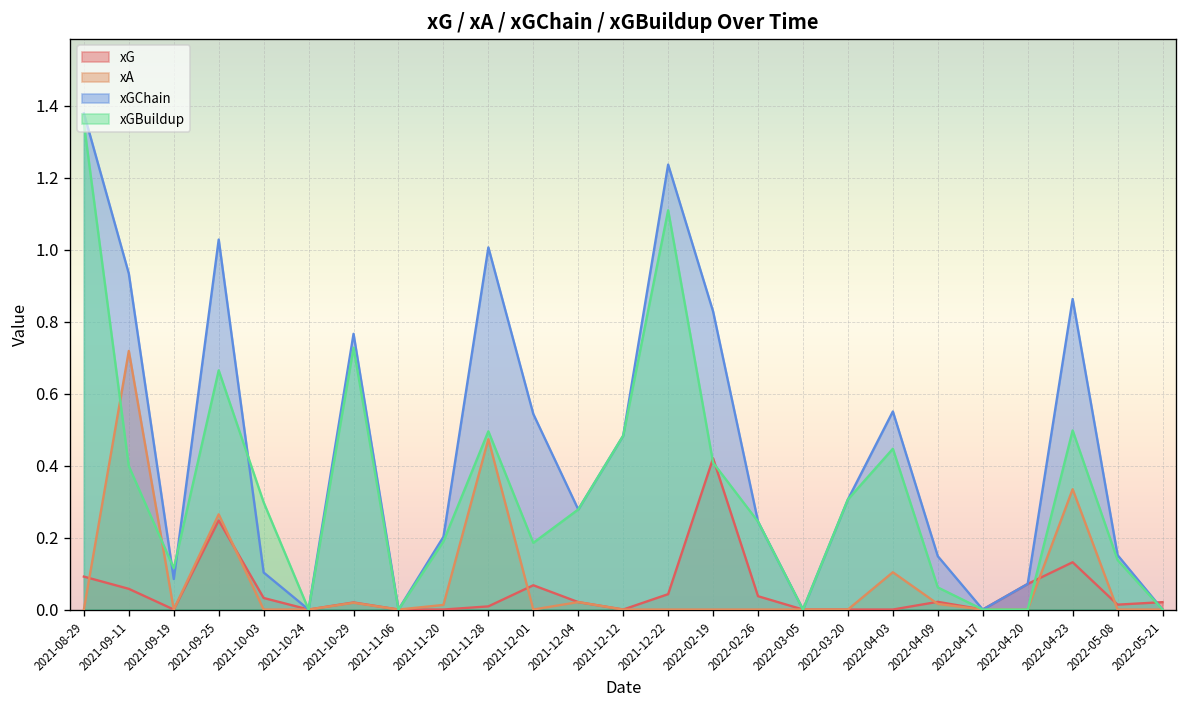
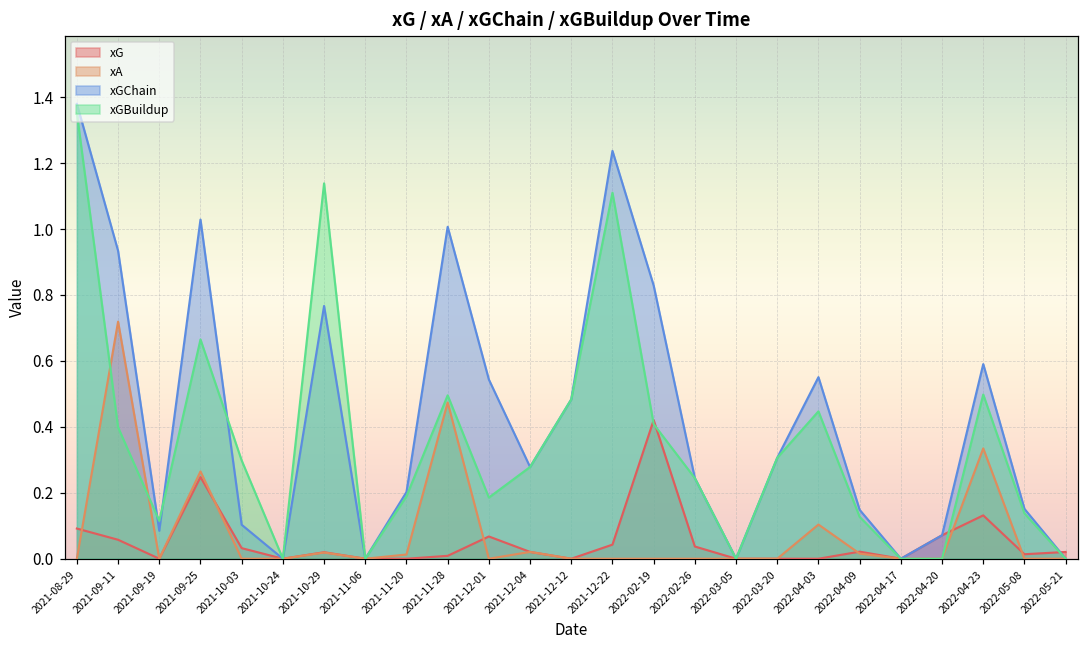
  {
    "xGChain": {
      "2021-09-11": 0.93,
      "2021-09-19": 0.08,
      "2021-09-25": 1.03,
      "2021-10-03": 0.10,
      "2021-10-29": 0.77,
      "2021-11-20": 0.20,
      "2021-11-28": 1.01,
      "2021-12-01": 0.54,
      "2021-12-22": 1.24,
      "2022-02-19": 0.83,
      "2022-04-03": 0.55,
      "2022-04-09": 0.15,
-     "2022-04-23": 0.86,
+     "2022-04-23": 0.59,
      "2022-05-08": 0.15
    },
    "xGBuildup": {
      "2021-09-11": 0.40,
      "2021-09-19": 0.11,
      "2021-09-25": 0.66,
      "2021-10-03": 0.30,
-     "2021-10-29": 0.73,
+     "2021-10-29": 1.14,
      "2021-11-20": 0.19,
      "2021-11-28": 0.50,
      "2021-12-01": 0.19,
      "2021-12-22": 1.11,
      "2022-02-19": 0.41,
      "2022-04-03": 0.45,
-     "2022-04-09": 0.06,
+     "2022-04-09": 0.13,
      "2022-04-23": 0.50,
      "2022-05-08": 0.14
    }
  }
